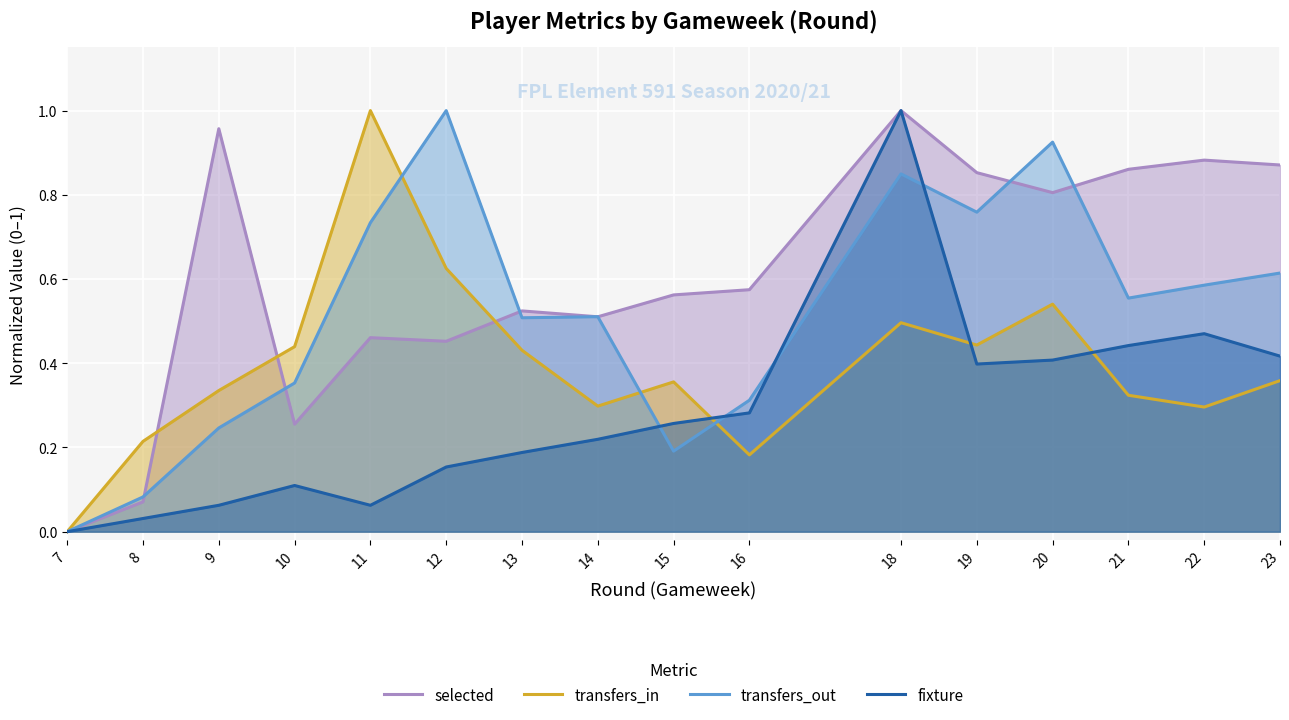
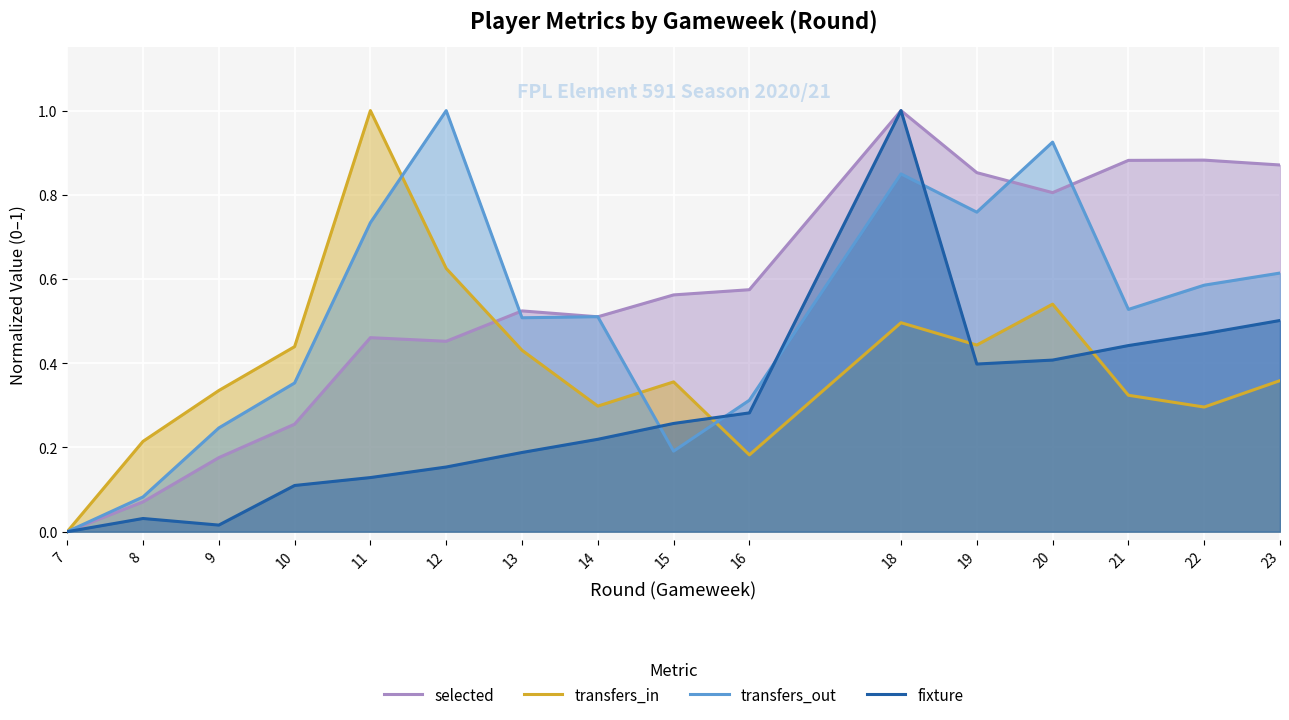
  {
    "selected": {
      "8": 0.07,
-     "9": 0.96,
+     "9": 0.18,
      "10": 0.26,
      "11": 0.46,
      "12": 0.45,
      "13": 0.52,
      "15": 0.56,
      "16": 0.57,
      "19": 0.85,
      "20": 0.81,
-     "21": 0.86,
+     "21": 0.88,
      "22": 0.88,
      "23": 0.87
    },
    "transfers_in": {
      "8": 0.21,
      "9": 0.34,
      "10": 0.44,
      "11": 1.00,
      "12": 0.63,
      "13": 0.43,
      "14": 0.30,
      "15": 0.36,
      "16": 0.18,
      "18": 0.50,
      "19": 0.44,
      "20": 0.54,
      "21": 0.32,
      "22": 0.30,
      "23": 0.36
    },
    "transfers_out": {
      "8": 0.08,
      "9": 0.25,
      "10": 0.35,
      "11": 0.73,
      "12": 1.00,
      "13": 0.51,
      "15": 0.19,
      "16": 0.31,
      "18": 0.85,
      "19": 0.76,
      "20": 0.93,
-     "21": 0.55,
+     "21": 0.53,
      "22": 0.59,
      "23": 0.61
    },
    "fixture": {
      "8": 0.03,
-     "9": 0.06,
+     "9": 0.02,
      "10": 0.11,
-     "11": 0.06,
+     "11": 0.13,
      "12": 0.15,
      "13": 0.19,
      "14": 0.22,
      "15": 0.26,
      "16": 0.28,
      "19": 0.40,
      "20": 0.41,
      "21": 0.44,
      "22": 0.47,
-     "23": 0.42
+     "23": 0.50
    }
  }
